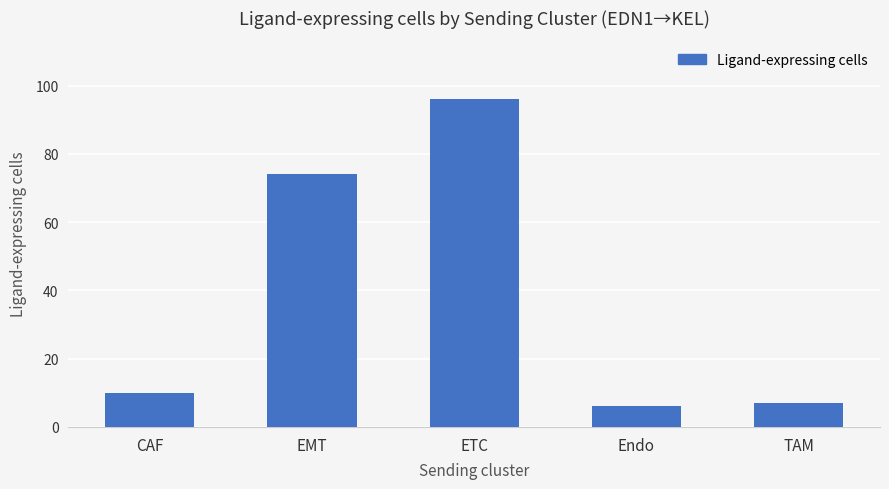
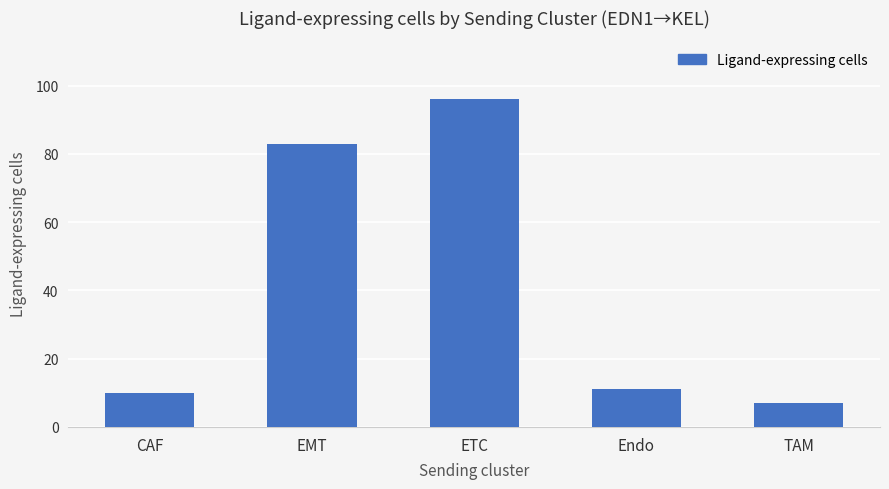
  {
    "CAF": 10,
-   "EMT": 74,
+   "EMT": 83,
    "ETC": 96,
-   "Endo": 6,
+   "Endo": 11,
    "TAM": 7
  }
